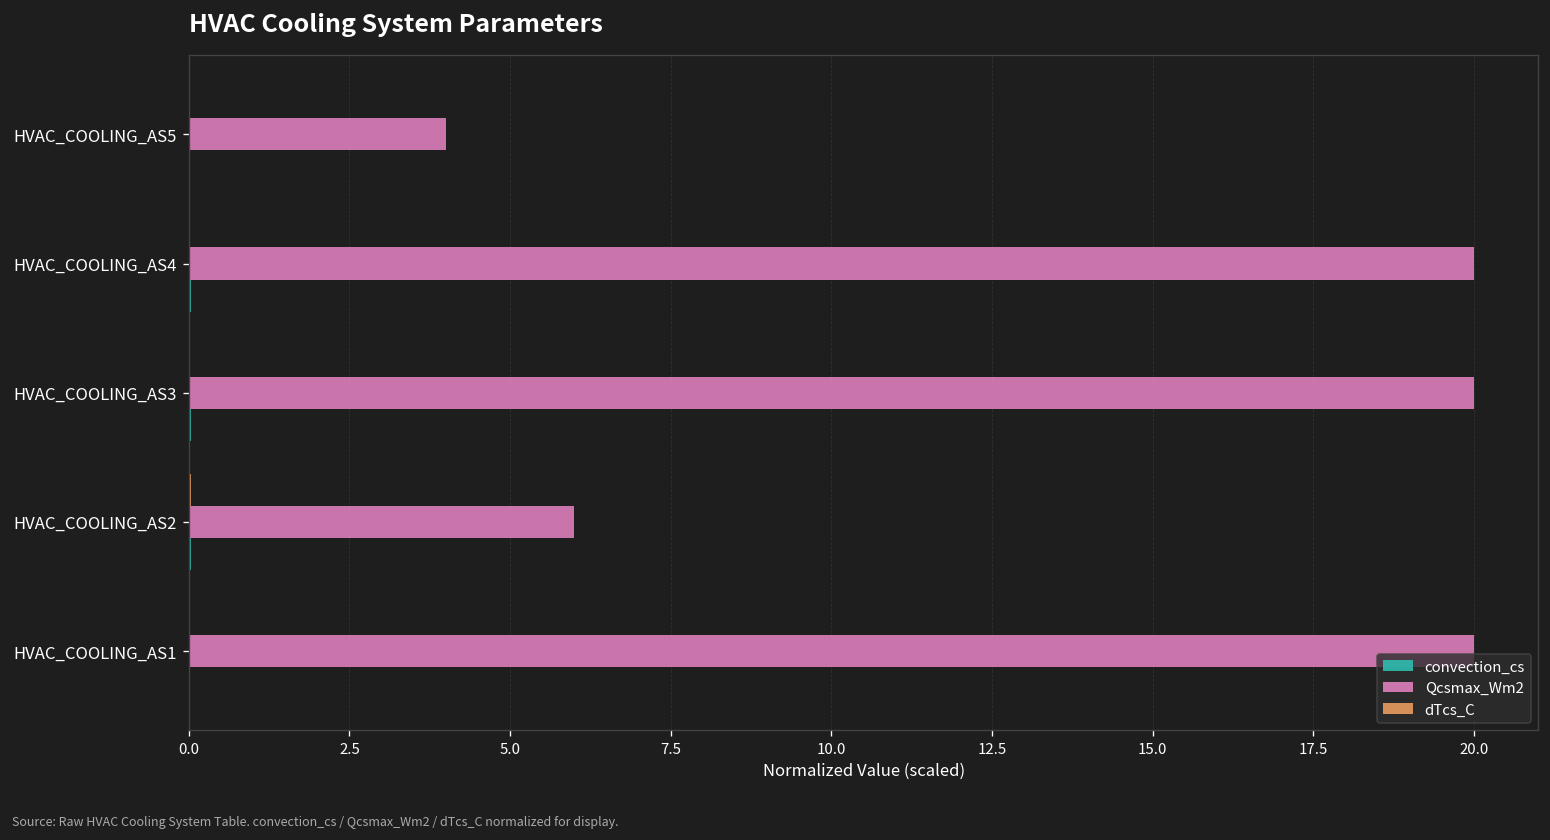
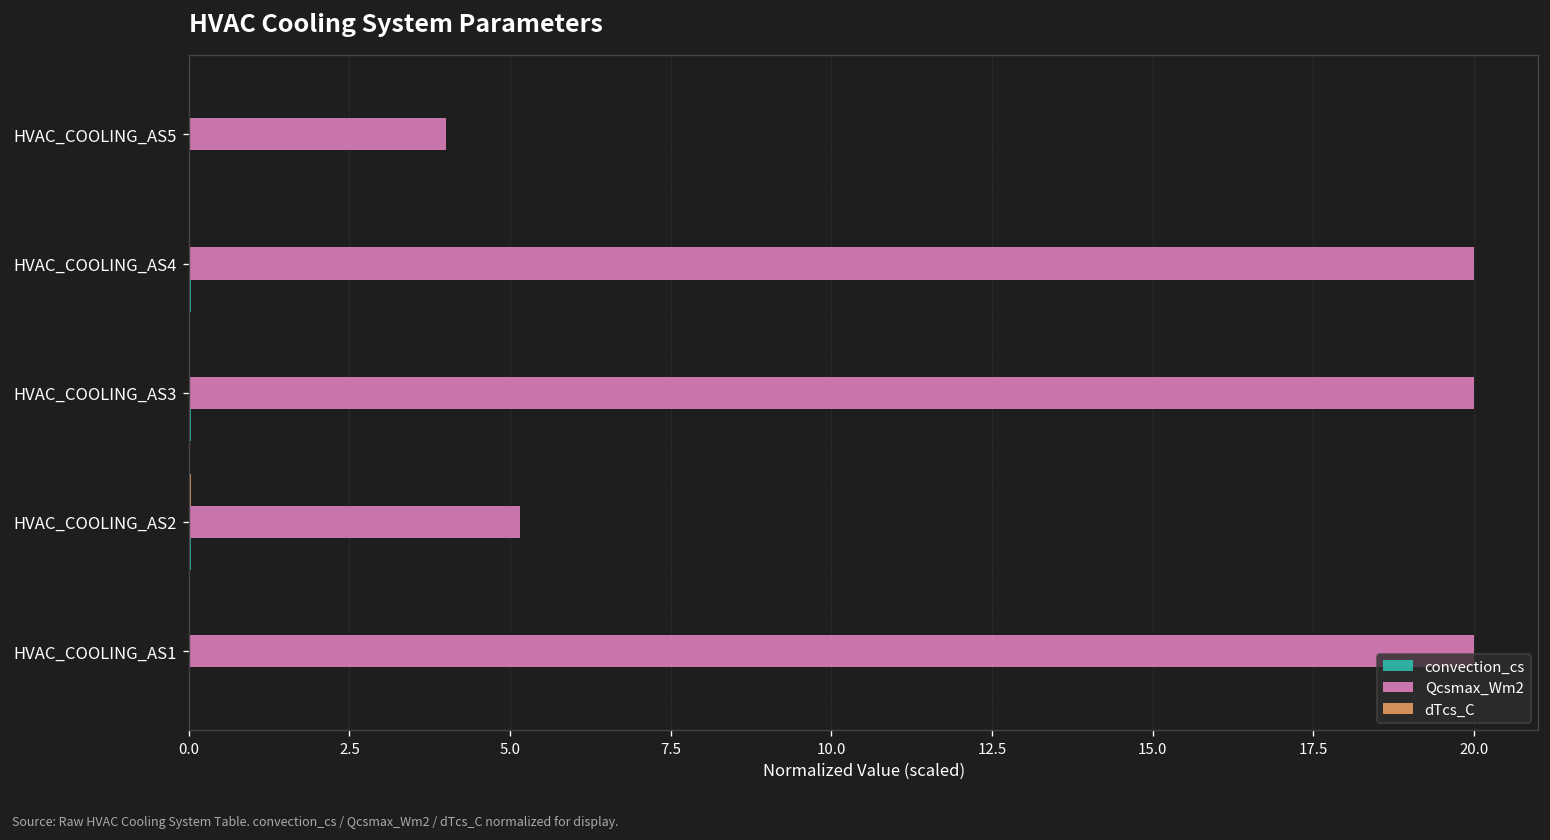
  {
    "Qcsmax_Wm2": {
      "HVAC_COOLING_AS5": 4.0,
      "HVAC_COOLING_AS4": 20.0,
      "HVAC_COOLING_AS3": 20.0,
-     "HVAC_COOLING_AS2": 6.0
+     "HVAC_COOLING_AS2": 5.2
    }
  }
